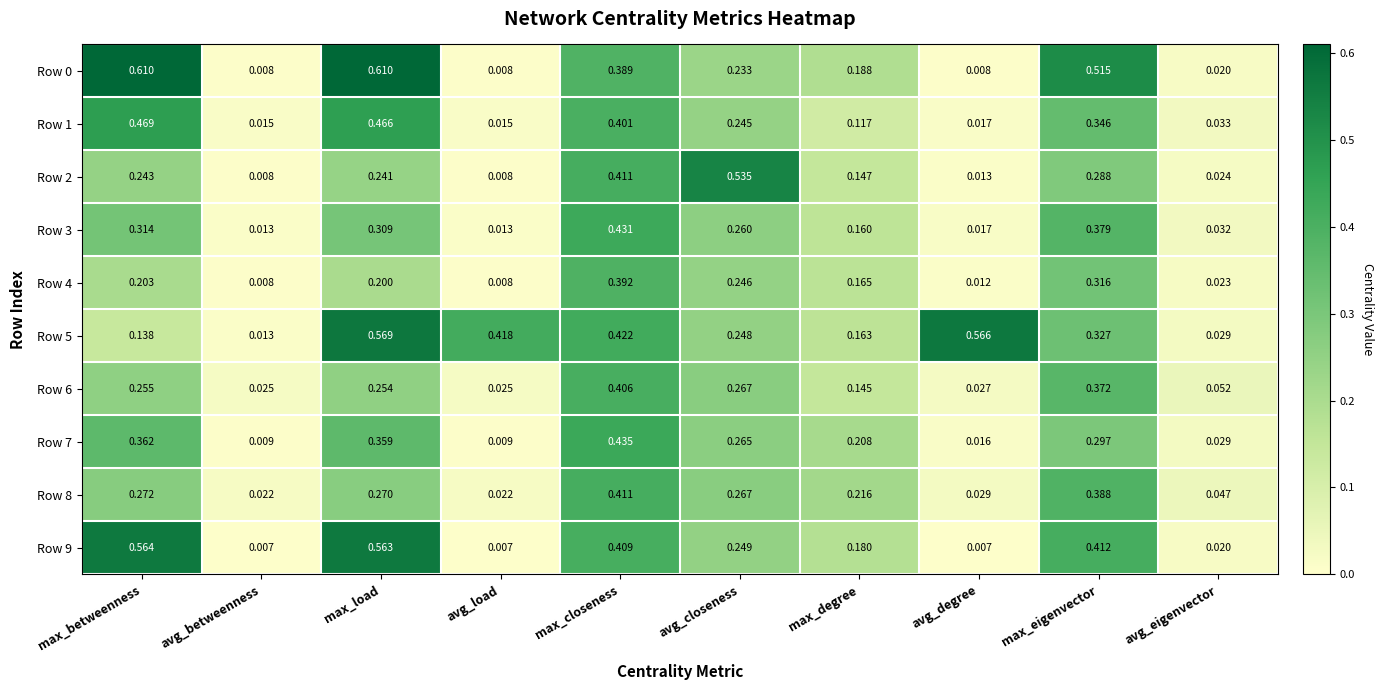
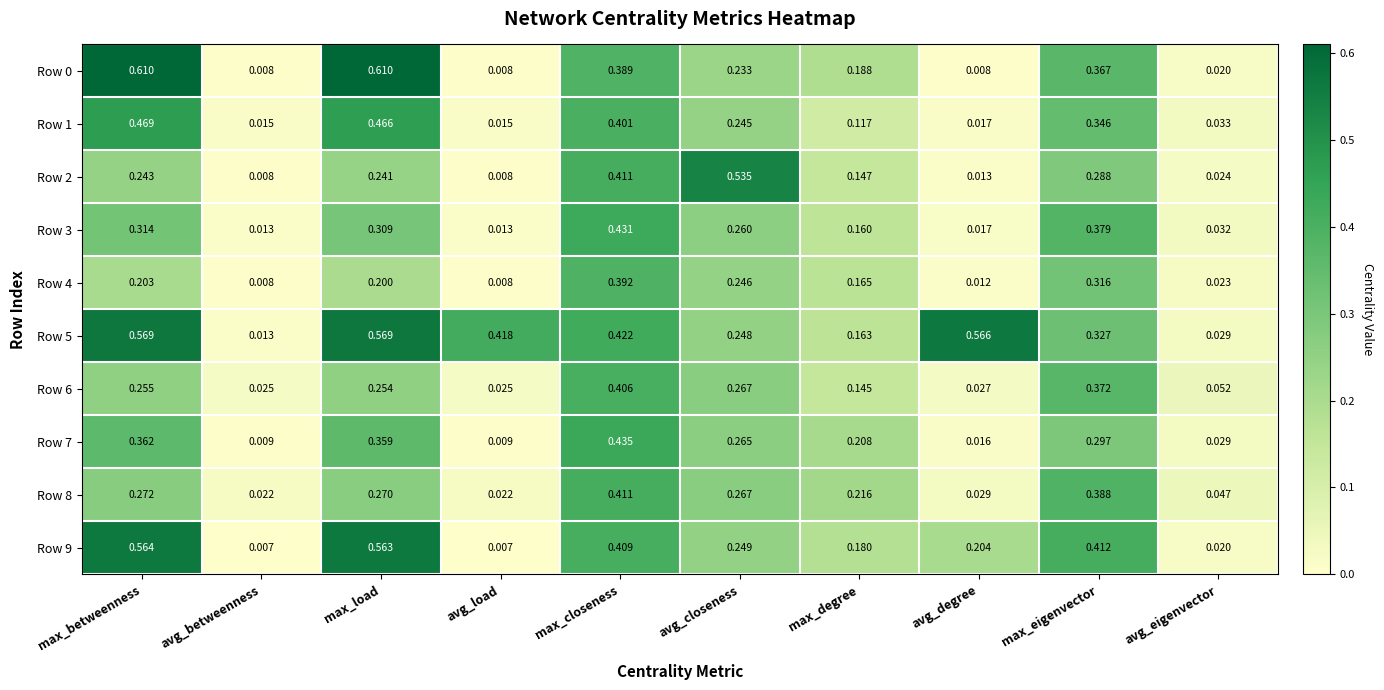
  {
    "Row 0": {
      "max_betweenness": 0.610,
      "avg_betweenness": 0.008,
      "max_load": 0.610,
      "avg_load": 0.008,
      "max_closeness": 0.389,
      "avg_closeness": 0.233,
      "max_degree": 0.188,
      "avg_degree": 0.008,
-     "max_eigenvector": 0.515,
+     "max_eigenvector": 0.367,
      "avg_eigenvector": 0.020
    },
    "Row 1": {
      "max_betweenness": 0.469,
      "avg_betweenness": 0.015,
      "max_load": 0.466,
      "avg_load": 0.015,
      "max_closeness": 0.401,
      "avg_closeness": 0.245,
      "max_degree": 0.117,
      "avg_degree": 0.017,
      "max_eigenvector": 0.346,
      "avg_eigenvector": 0.033
    },
    "Row 2": {
      "max_betweenness": 0.243,
      "avg_betweenness": 0.008,
      "max_load": 0.241,
      "avg_load": 0.008,
      "max_closeness": 0.411,
      "avg_closeness": 0.535,
      "max_degree": 0.147,
      "avg_degree": 0.013,
      "max_eigenvector": 0.288,
      "avg_eigenvector": 0.024
    },
    "Row 3": {
      "max_betweenness": 0.314,
      "avg_betweenness": 0.013,
      "max_load": 0.309,
      "avg_load": 0.013,
      "max_closeness": 0.431,
      "avg_closeness": 0.260,
      "max_degree": 0.160,
      "avg_degree": 0.017,
      "max_eigenvector": 0.379,
      "avg_eigenvector": 0.032
    },
    "Row 4": {
      "max_betweenness": 0.203,
      "avg_betweenness": 0.008,
      "max_load": 0.200,
      "avg_load": 0.008,
      "max_closeness": 0.392,
      "avg_closeness": 0.246,
      "max_degree": 0.165,
      "avg_degree": 0.012,
      "max_eigenvector": 0.316,
      "avg_eigenvector": 0.023
    },
    "Row 5": {
-     "max_betweenness": 0.138,
+     "max_betweenness": 0.569,
      "avg_betweenness": 0.013,
      "max_load": 0.569,
      "avg_load": 0.418,
      "max_closeness": 0.422,
      "avg_closeness": 0.248,
      "max_degree": 0.163,
      "avg_degree": 0.566,
      "max_eigenvector": 0.327,
      "avg_eigenvector": 0.029
    },
    "Row 6": {
      "max_betweenness": 0.255,
      "avg_betweenness": 0.025,
      "max_load": 0.254,
      "avg_load": 0.025,
      "max_closeness": 0.406,
      "avg_closeness": 0.267,
      "max_degree": 0.145,
      "avg_degree": 0.027,
      "max_eigenvector": 0.372,
      "avg_eigenvector": 0.052
    },
    "Row 7": {
      "max_betweenness": 0.362,
      "avg_betweenness": 0.009,
      "max_load": 0.359,
      "avg_load": 0.009,
      "max_closeness": 0.435,
      "avg_closeness": 0.265,
      "max_degree": 0.208,
      "avg_degree": 0.016,
      "max_eigenvector": 0.297,
      "avg_eigenvector": 0.029
    },
    "Row 8": {
      "max_betweenness": 0.272,
      "avg_betweenness": 0.022,
      "max_load": 0.270,
      "avg_load": 0.022,
      "max_closeness": 0.411,
      "avg_closeness": 0.267,
      "max_degree": 0.216,
      "avg_degree": 0.029,
      "max_eigenvector": 0.388,
      "avg_eigenvector": 0.047
    },
    "Row 9": {
      "max_betweenness": 0.564,
      "avg_betweenness": 0.007,
      "max_load": 0.563,
      "avg_load": 0.007,
      "max_closeness": 0.409,
      "avg_closeness": 0.249,
      "max_degree": 0.180,
-     "avg_degree": 0.007,
+     "avg_degree": 0.204,
      "max_eigenvector": 0.412,
      "avg_eigenvector": 0.020
    }
  }
